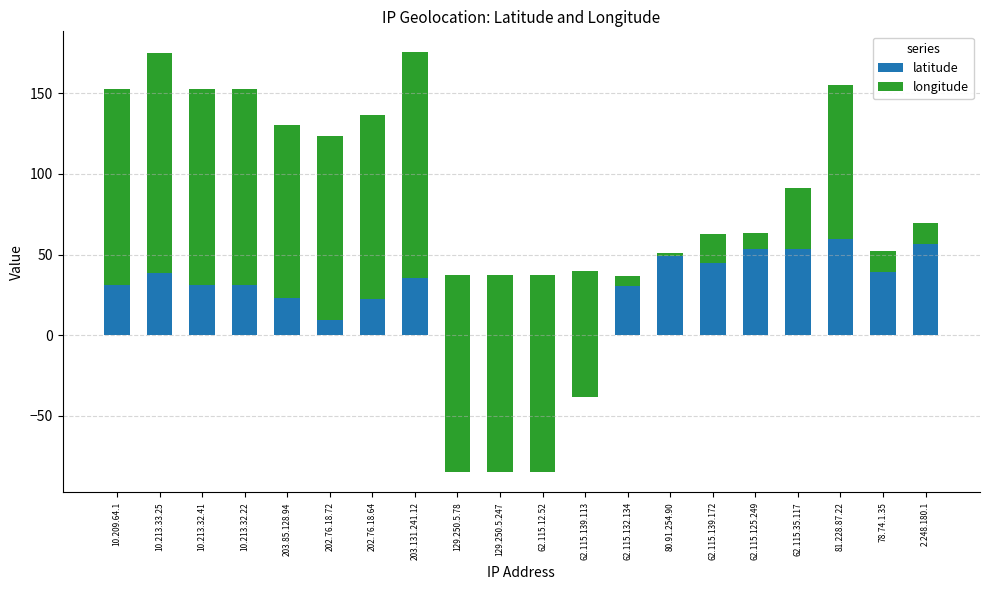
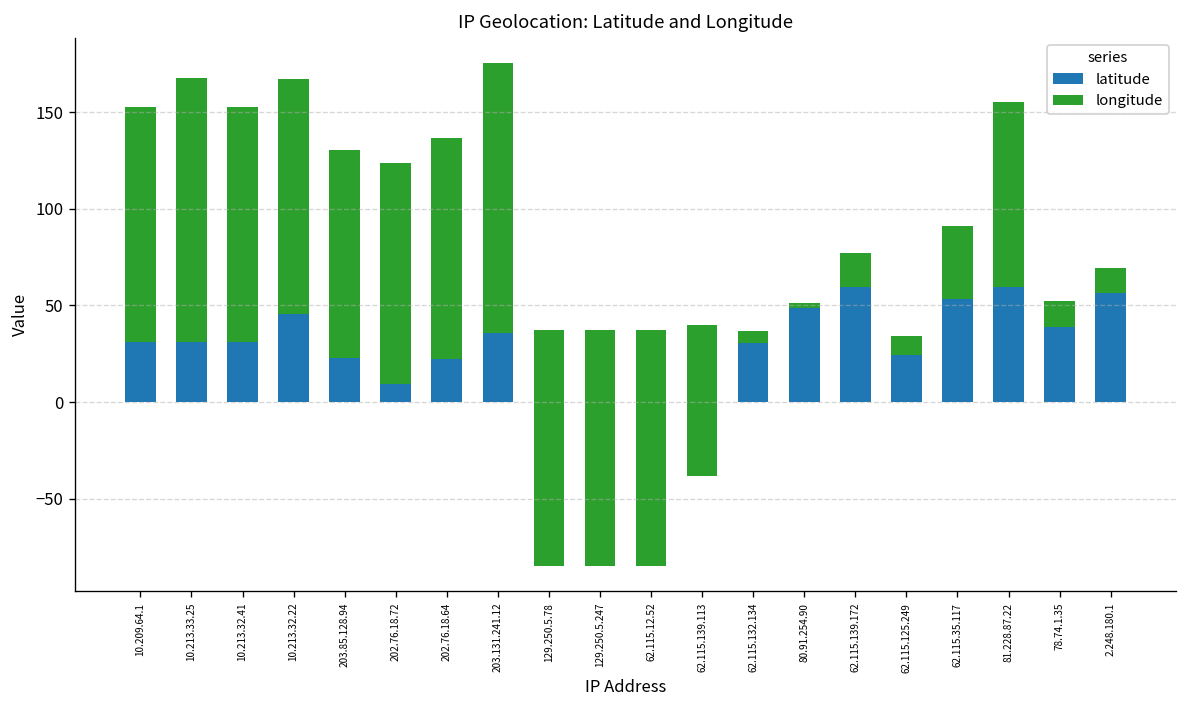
  {
    "latitude": {
      "10.209.64.1": 31,
-     "10.213.33.25": 38,
+     "10.213.33.25": 31,
      "10.213.32.41": 31,
-     "10.213.32.22": 31,
+     "10.213.32.22": 45,
      "203.85.128.94": 23,
      "202.76.18.72": 9,
      "202.76.18.64": 22,
      "203.131.241.12": 36,
      "129.250.5.78": 37,
      "129.250.5.247": 37,
      "62.115.12.52": 37,
      "62.115.139.113": 40,
      "62.115.132.134": 37,
      "80.91.254.90": 49,
-     "62.115.139.172": 45,
-     "62.115.125.249": 54,
+     "62.115.139.172": 59,
+     "62.115.125.249": 24,
      "62.115.35.117": 54,
      "81.228.87.22": 59,
      "78.74.1.35": 39,
      "2.248.180.1": 57
    },
    "longitude": {
      "10.209.64.1": 121,
      "10.213.33.25": 137,
      "10.213.32.41": 121,
      "10.213.32.22": 121,
      "203.85.128.94": 107,
      "202.76.18.72": 114,
      "202.76.18.64": 114,
      "203.131.241.12": 140,
      "129.250.5.78": -122,
      "129.250.5.247": -122,
      "62.115.12.52": -122,
      "62.115.139.113": -78,
      "80.91.254.90": 2,
      "62.115.139.172": 18,
      "62.115.125.249": 10,
      "62.115.35.117": 37,
      "81.228.87.22": 96,
      "78.74.1.35": 13,
      "2.248.180.1": 13
    }
  }
